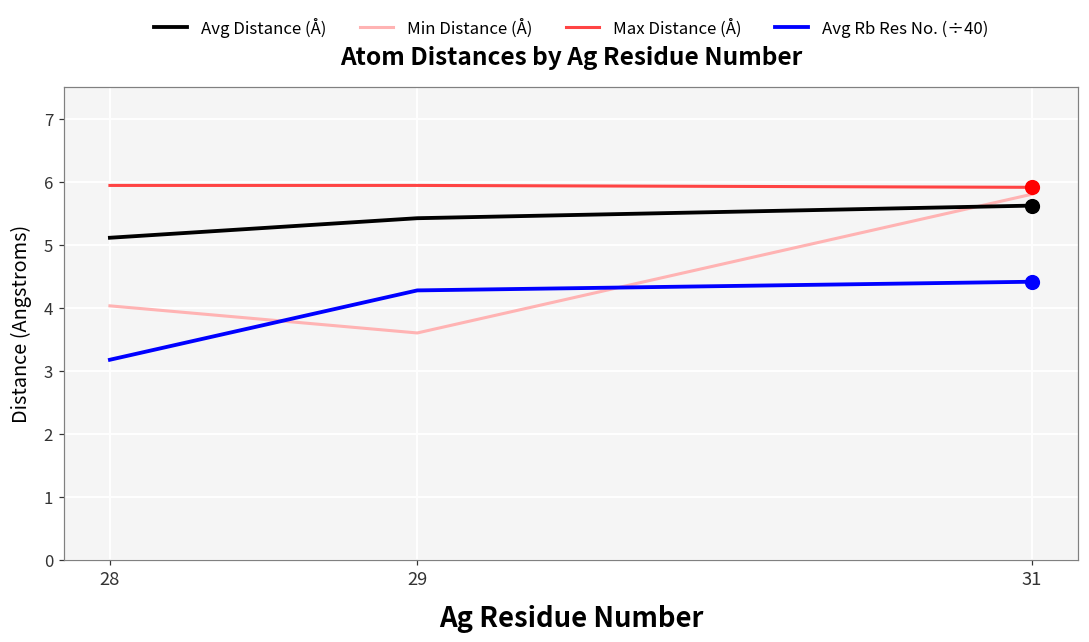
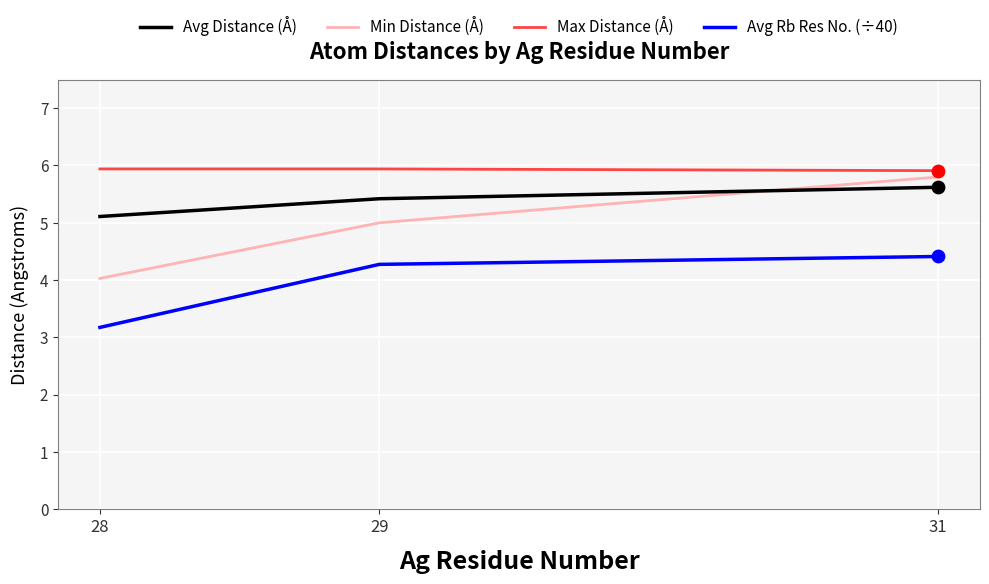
  {
    "Min Distance (Å)": {
      "28": 4.0,
-     "29": 3.6,
+     "29": 5.0,
      "31": 5.8
    },
    "Max Distance (Å)": {
      "28": 5.9,
      "29": 5.9
    }
  }
